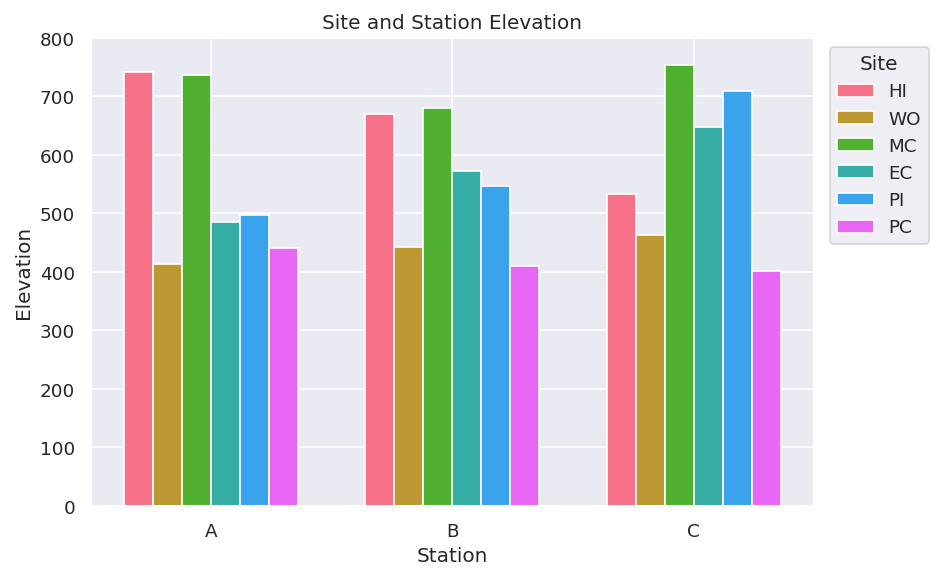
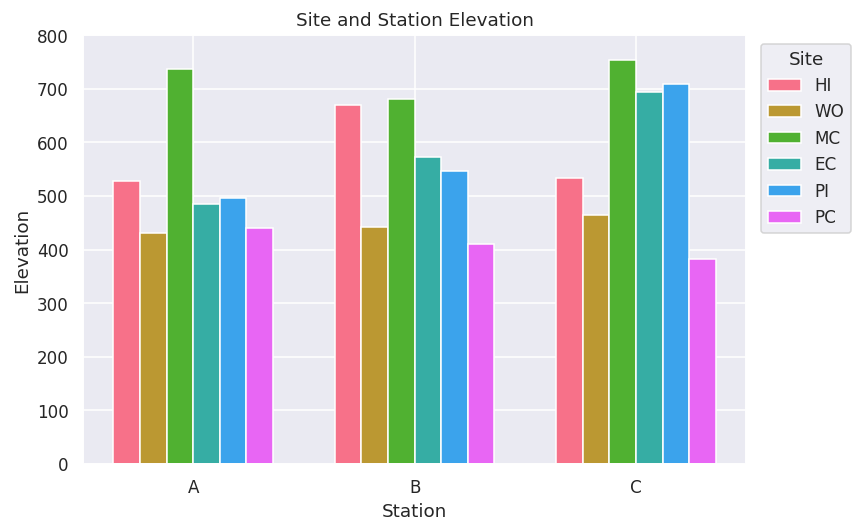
  {
    "HI": {
-     "A": 740,
+     "A": 530,
      "B": 670,
      "C": 530
    },
    "WO": {
-     "A": 410,
+     "A": 430,
      "B": 440,
      "C": 460
    },
    "MC": {
      "A": 740,
      "B": 680,
      "C": 750
    },
    "EC": {
      "A": 490,
      "B": 570,
-     "C": 650
+     "C": 690
    },
    "PI": {
      "A": 500,
      "B": 550,
      "C": 710
    },
    "PC": {
      "A": 440,
      "B": 410,
-     "C": 400
+     "C": 380
    }
  }
